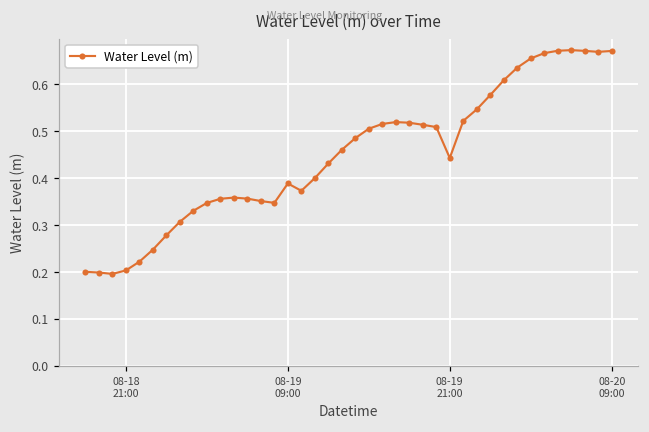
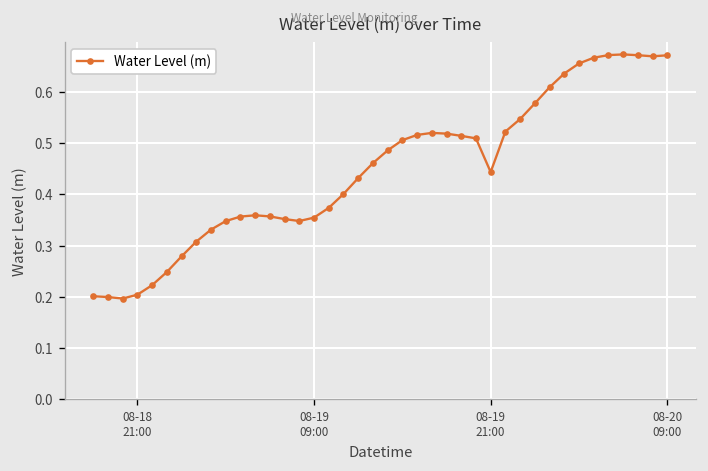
  {
    "08-18 21:00": 0.20,
-   "08-19 09:00": 0.39,
+   "08-19 09:00": 0.35,
    "08-19 21:00": 0.44,
    "08-20 09:00": 0.67
  }
